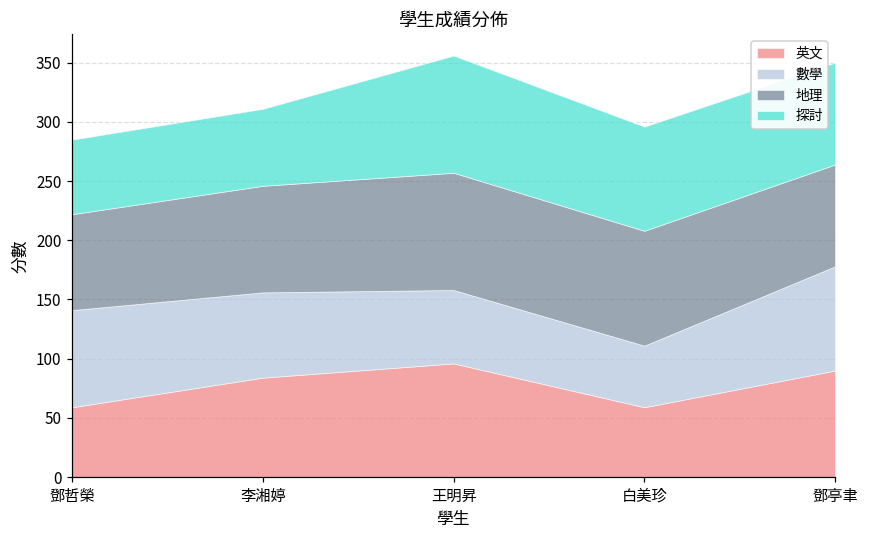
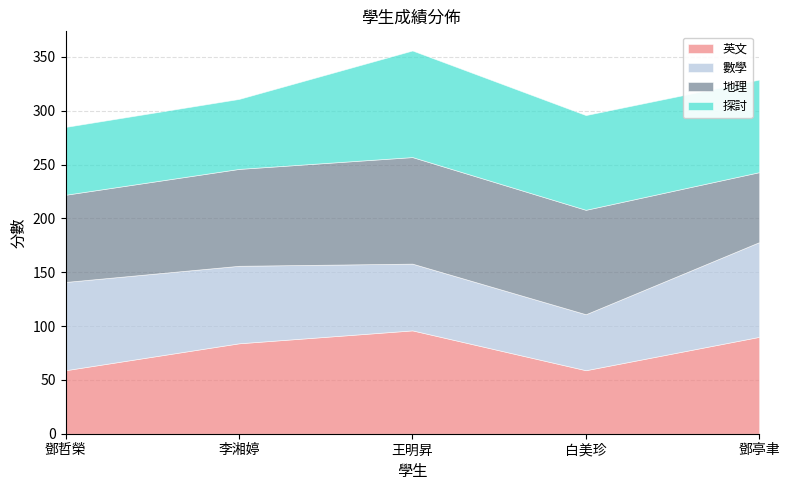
  {
    "英文": {
      "鄧哲榮": 59,
      "李湘婷": 84,
      "王明昇": 96,
      "白美珍": 59,
      "鄧亭聿": 90
    },
    "數學": {
      "鄧哲榮": 82,
      "李湘婷": 72,
      "王明昇": 62,
      "白美珍": 52,
      "鄧亭聿": 88
    },
    "地理": {
      "鄧哲榮": 81,
      "李湘婷": 90,
      "王明昇": 99,
      "白美珍": 97,
-     "鄧亭聿": 86
+     "鄧亭聿": 65
    },
    "探討": {
      "鄧哲榮": 63,
      "李湘婷": 65,
      "王明昇": 99,
      "白美珍": 88,
      "鄧亭聿": 86
    }
  }
